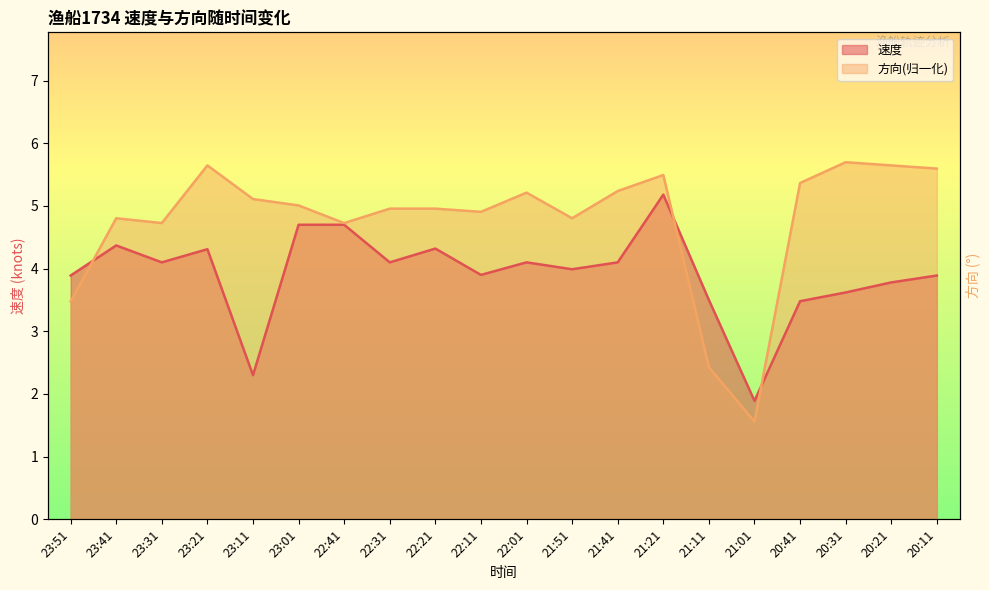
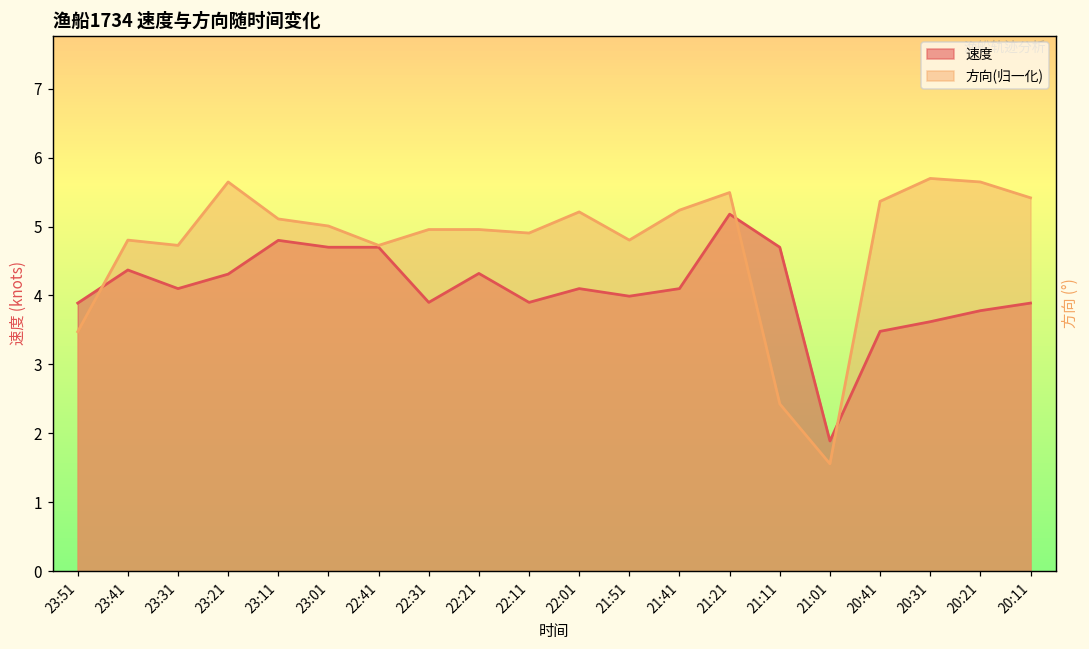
  {
    "速度": {
      "23:51": 3.9,
      "23:41": 4.4,
      "23:31": 4.1,
      "23:21": 4.3,
-     "23:11": 2.3,
+     "23:11": 4.8,
      "23:01": 4.7,
-     "22:31": 4.1,
+     "22:31": 3.9,
      "22:21": 4.3,
      "22:11": 3.9,
      "22:01": 4.1,
      "21:51": 4.0,
      "21:41": 4.1,
      "21:21": 5.2,
-     "21:11": 3.5,
+     "21:11": 4.7,
      "21:01": 1.9,
      "20:41": 3.5,
      "20:31": 3.6,
      "20:21": 3.8,
      "20:11": 3.9
    },
    "方向(归一化)": {
      "23:51": 3.5,
      "23:41": 4.8,
      "23:31": 4.7,
      "23:21": 5.6,
      "23:11": 5.1,
      "23:01": 5.0,
      "22:31": 5.0,
      "22:21": 5.0,
      "22:11": 4.9,
      "22:01": 5.2,
      "21:51": 4.8,
      "21:41": 5.2,
      "21:21": 5.5,
      "21:11": 2.4,
      "21:01": 1.6,
      "20:41": 5.4,
      "20:31": 5.7,
      "20:21": 5.6,
-     "20:11": 5.6
+     "20:11": 5.4
    }
  }
